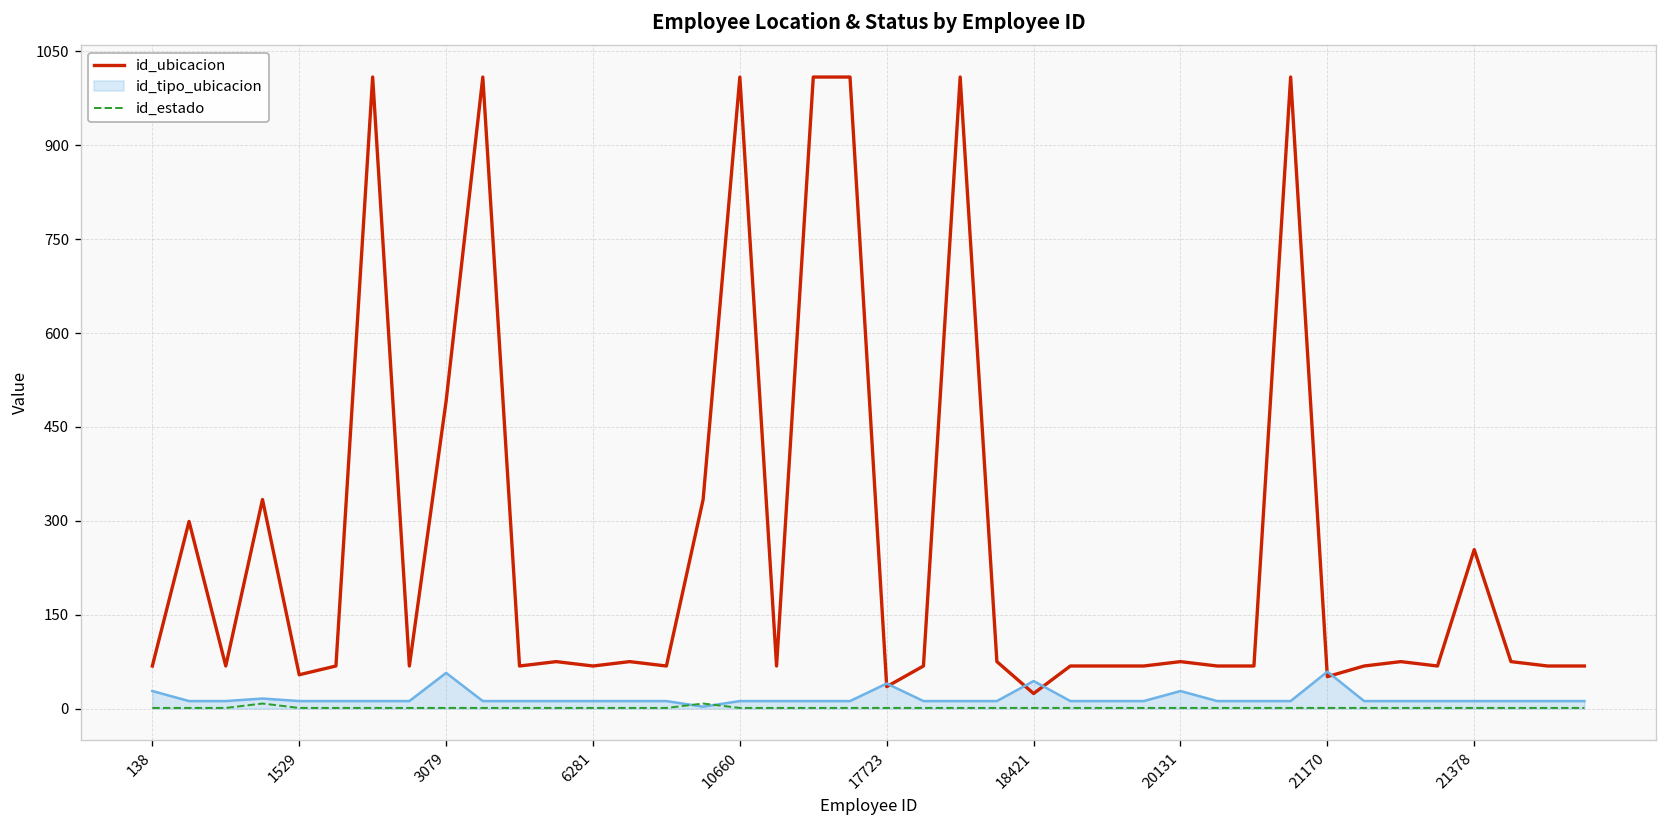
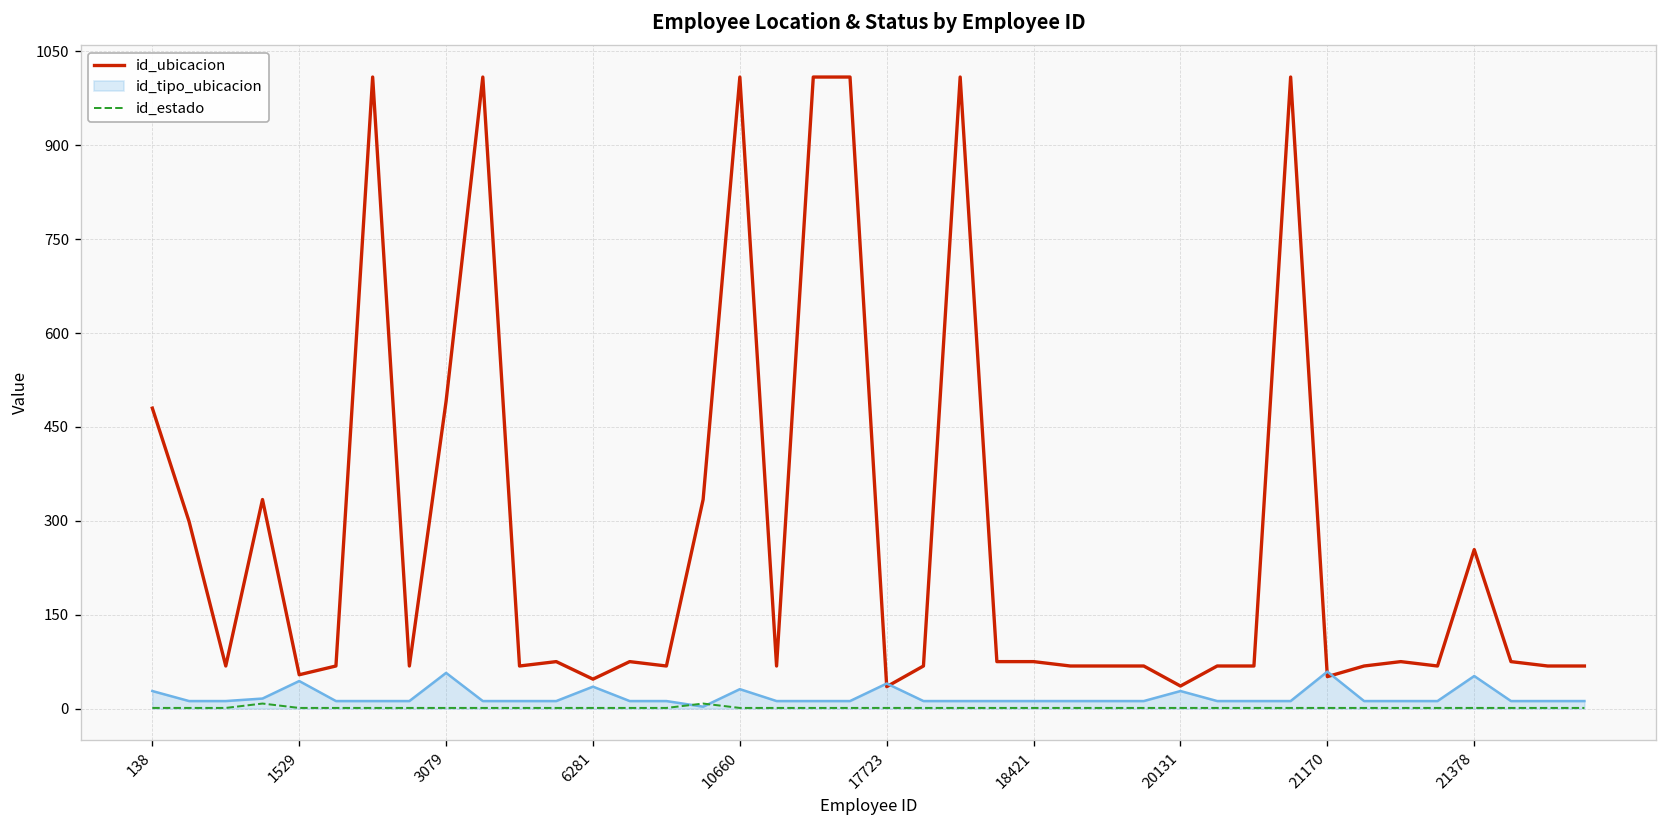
  {
    "id_ubicacion": {
-     "138": 70,
+     "138": 480,
      "1529": 50,
      "3079": 490,
-     "6281": 70,
+     "6281": 50,
      "10660": 1010,
      "17723": 40,
-     "18421": 20,
-     "20131": 80,
+     "18421": 80,
+     "20131": 40,
      "21170": 50,
      "21378": 250
    },
    "id_tipo_ubicacion": {
      "138": 30,
-     "1529": 10,
+     "1529": 40,
      "3079": 60,
-     "6281": 10,
-     "10660": 10,
+     "6281": 40,
+     "10660": 30,
      "17723": 40,
-     "18421": 40,
+     "18421": 10,
      "20131": 30,
      "21170": 60,
-     "21378": 10
+     "21378": 50
    },
    "id_estado": {
      "138": 0,
      "1529": 0,
      "3079": 0,
      "6281": 0,
      "10660": 0,
      "17723": 0,
      "18421": 0,
      "20131": 0,
      "21170": 0,
      "21378": 0
    }
  }
